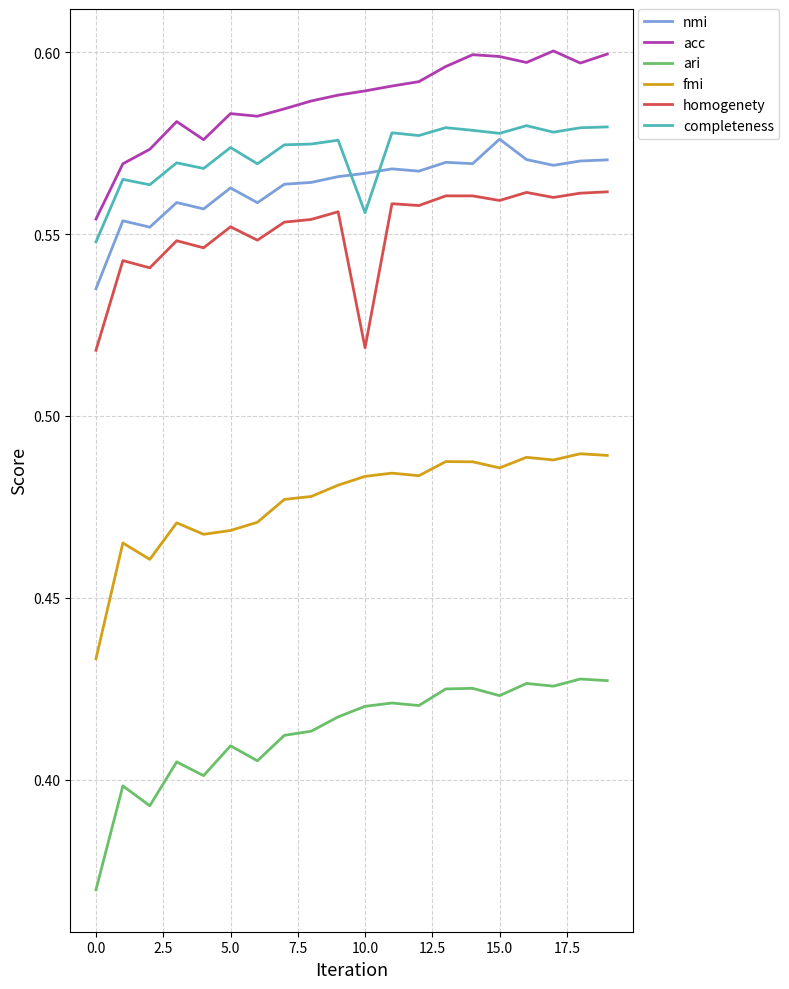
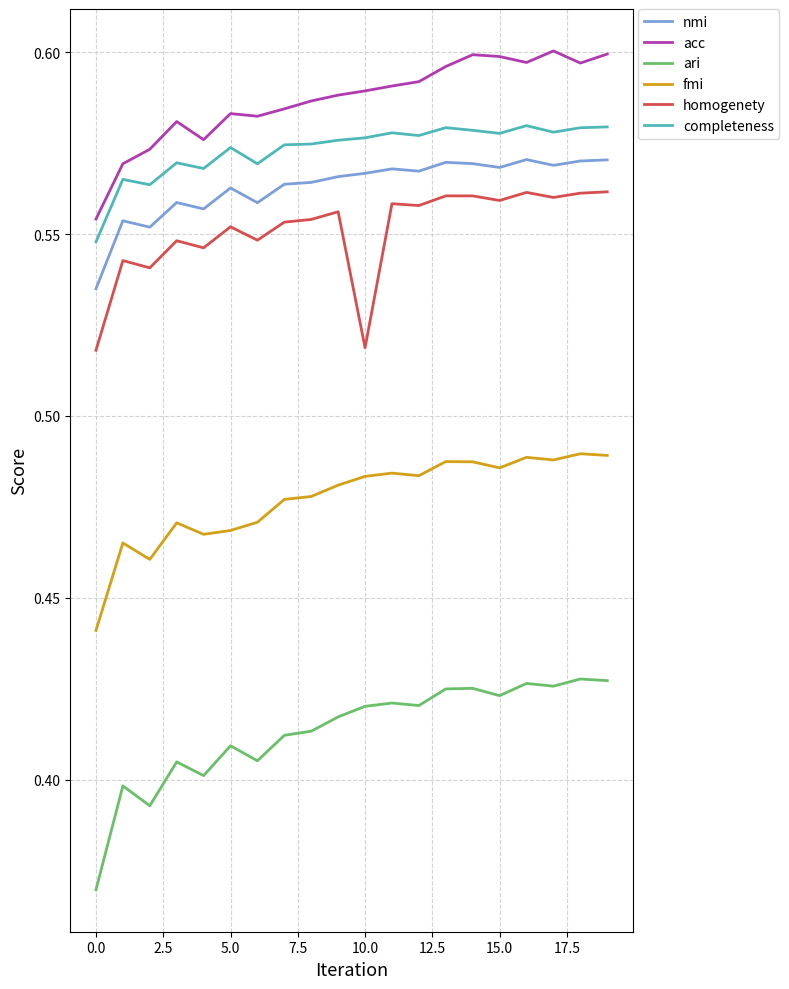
  {
    "nmi": {
      "0.0": 0.535,
      "5.0": 0.563,
      "10.0": 0.567,
-     "15.0": 0.576
+     "15.0": 0.568
    },
    "acc": {
      "0.0": 0.554,
      "5.0": 0.583,
      "10.0": 0.589,
      "15.0": 0.599
    },
    "ari": {
      "0.0": 0.370,
      "5.0": 0.409,
      "10.0": 0.420,
      "15.0": 0.423
    },
    "fmi": {
-     "0.0": 0.433,
+     "0.0": 0.441,
      "5.0": 0.469,
      "10.0": 0.483,
      "15.0": 0.486
    },
    "homogenety": {
      "0.0": 0.518,
      "5.0": 0.552,
      "10.0": 0.519,
      "15.0": 0.559
    },
    "completeness": {
      "0.0": 0.548,
      "5.0": 0.574,
-     "10.0": 0.556,
+     "10.0": 0.576,
      "15.0": 0.578
    }
  }
